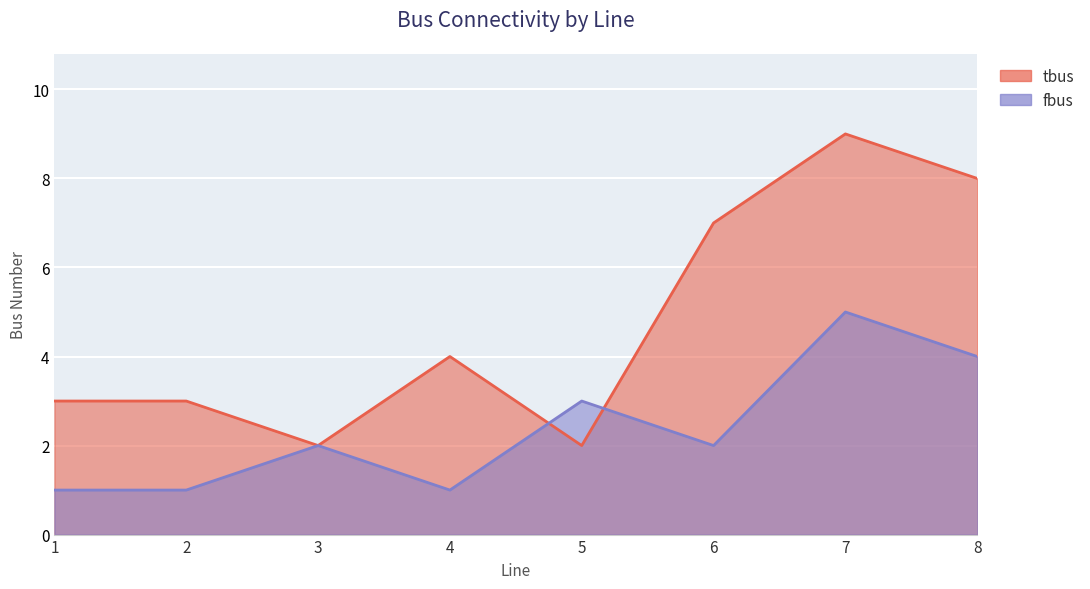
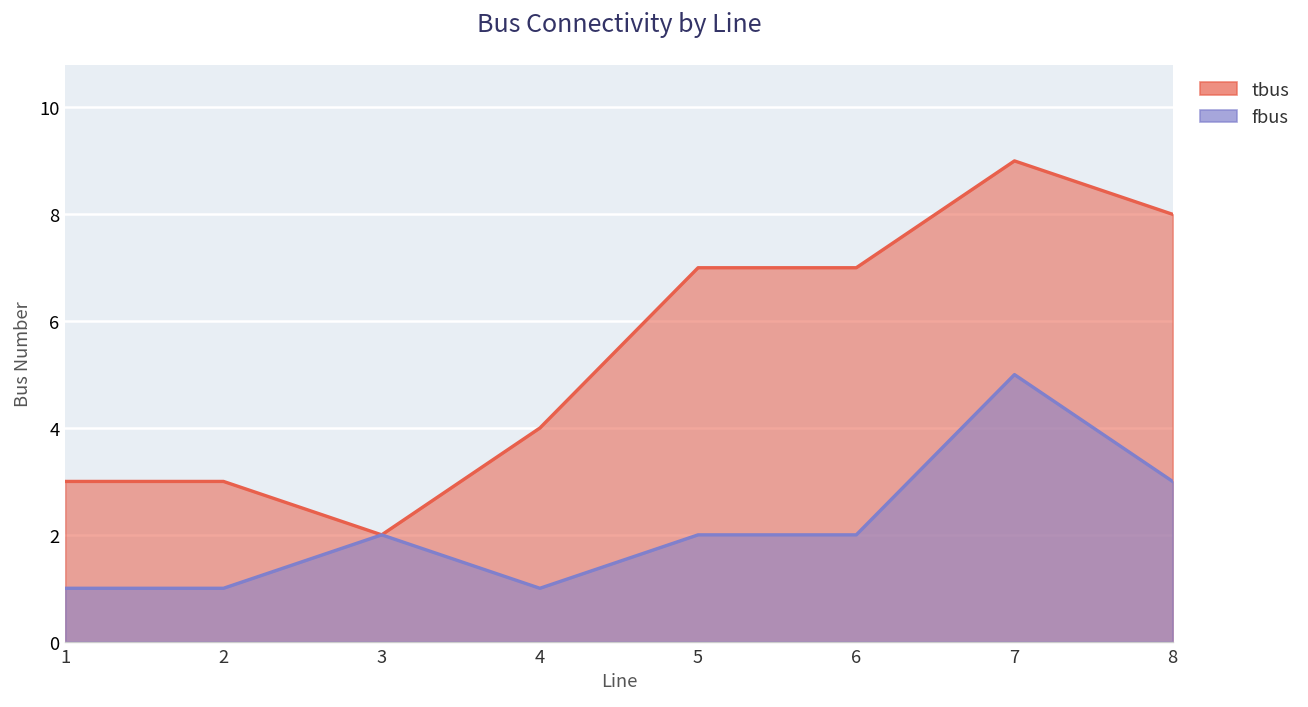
  {
    "tbus": {
      "1": 3,
      "2": 3,
      "4": 4,
-     "5": 2,
+     "5": 7,
      "6": 7,
      "7": 9,
      "8": 8
    },
    "fbus": {
      "1": 1,
      "2": 1,
      "4": 1,
-     "5": 3,
+     "5": 2,
      "6": 2,
      "7": 5,
-     "8": 4
+     "8": 3
    }
  }
